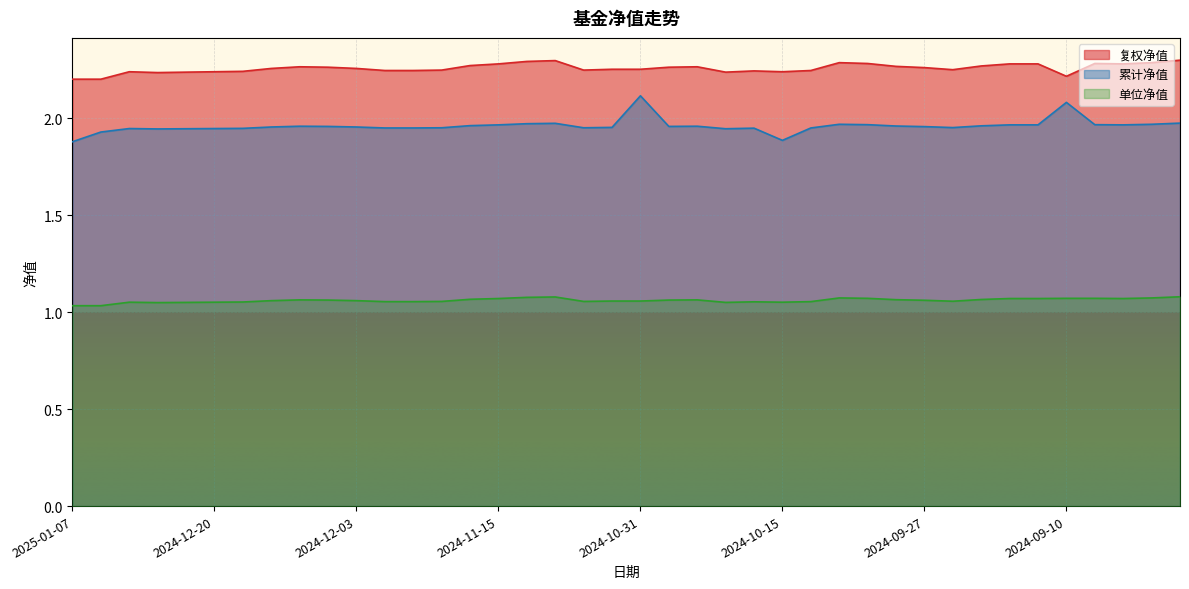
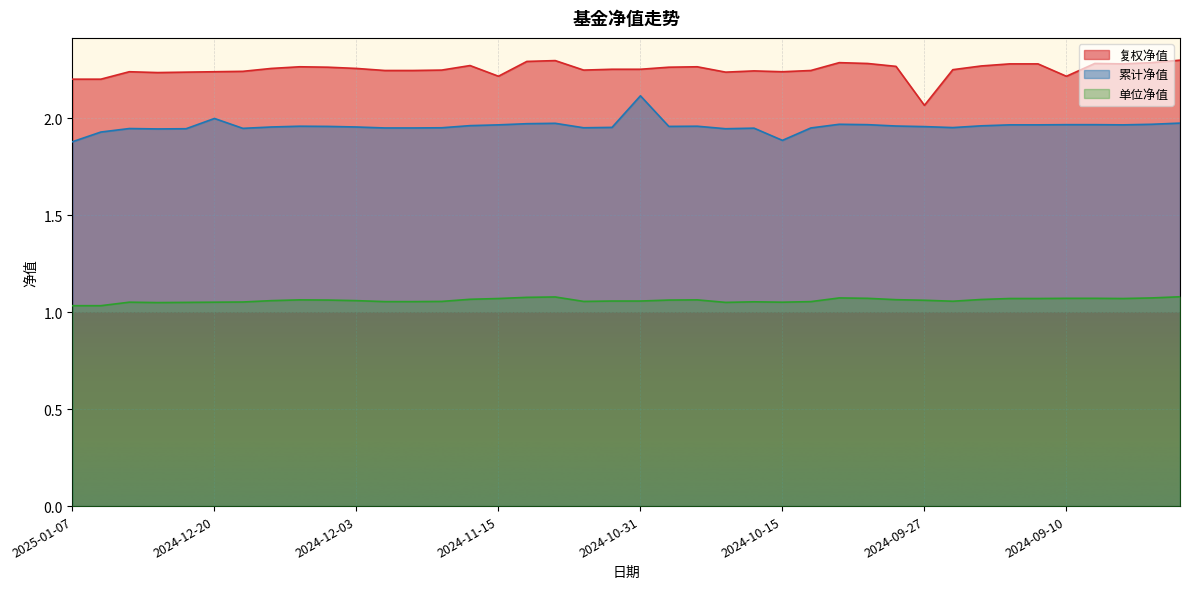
  {
    "复权净值": {
      "2025-01-07": 2.20,
      "2024-12-20": 2.24,
      "2024-12-03": 2.26,
-     "2024-11-15": 2.28,
+     "2024-11-15": 2.22,
      "2024-10-31": 2.25,
      "2024-10-15": 2.24,
-     "2024-09-27": 2.26,
+     "2024-09-27": 2.07,
      "2024-09-10": 2.22
    },
    "累计净值": {
      "2025-01-07": 1.88,
-     "2024-12-20": 1.95,
+     "2024-12-20": 2.00,
      "2024-12-03": 1.96,
      "2024-11-15": 1.97,
      "2024-10-31": 2.12,
      "2024-10-15": 1.89,
      "2024-09-27": 1.96,
-     "2024-09-10": 2.08
+     "2024-09-10": 1.97
    },
    "单位净值": {
      "2025-01-07": 1.03,
      "2024-12-20": 1.05,
      "2024-12-03": 1.06,
      "2024-11-15": 1.07,
      "2024-10-31": 1.06,
      "2024-10-15": 1.05,
      "2024-09-27": 1.06,
      "2024-09-10": 1.07
    }
  }
